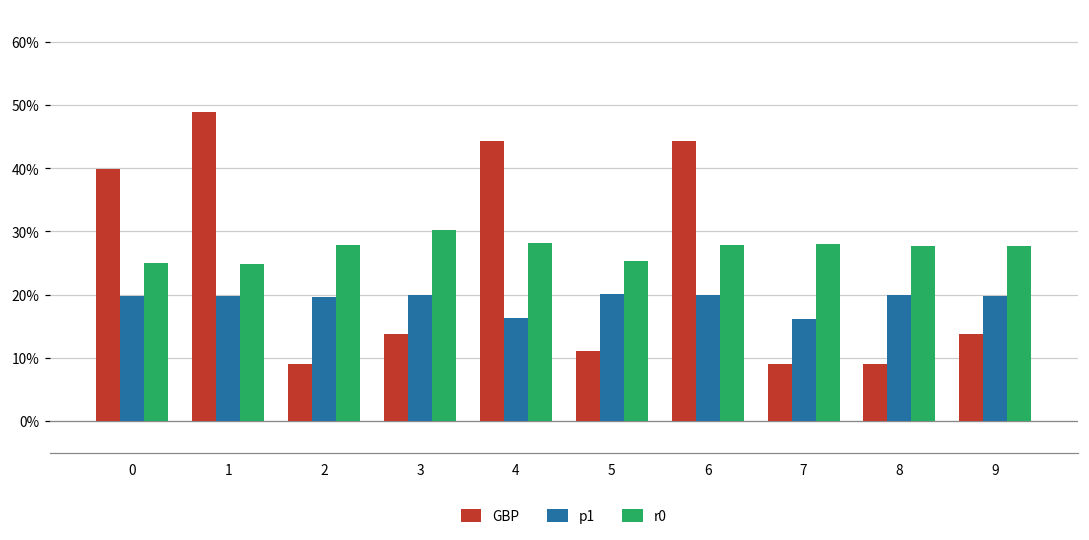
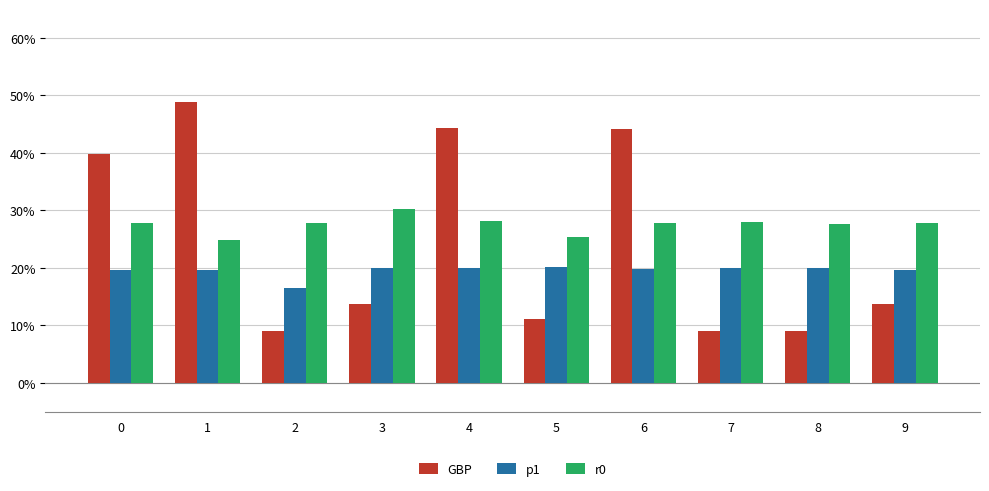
  {
    "GBP": {
      "0": "40%",
      "1": "49%",
      "2": "9%",
      "3": "14%",
      "4": "44%",
      "5": "11%",
      "6": "44%",
      "7": "9%",
      "8": "9%",
      "9": "14%"
    },
    "p1": {
      "0": "20%",
      "1": "20%",
-     "2": "20%",
+     "2": "16%",
      "3": "20%",
-     "4": "16%",
+     "4": "20%",
      "5": "20%",
      "6": "20%",
-     "7": "16%",
+     "7": "20%",
      "8": "20%",
      "9": "20%"
    },
    "r0": {
-     "0": "25%",
+     "0": "28%",
      "1": "25%",
      "2": "28%",
      "3": "30%",
      "4": "28%",
      "5": "25%",
      "6": "28%",
      "7": "28%",
      "8": "28%",
      "9": "28%"
    }
  }
